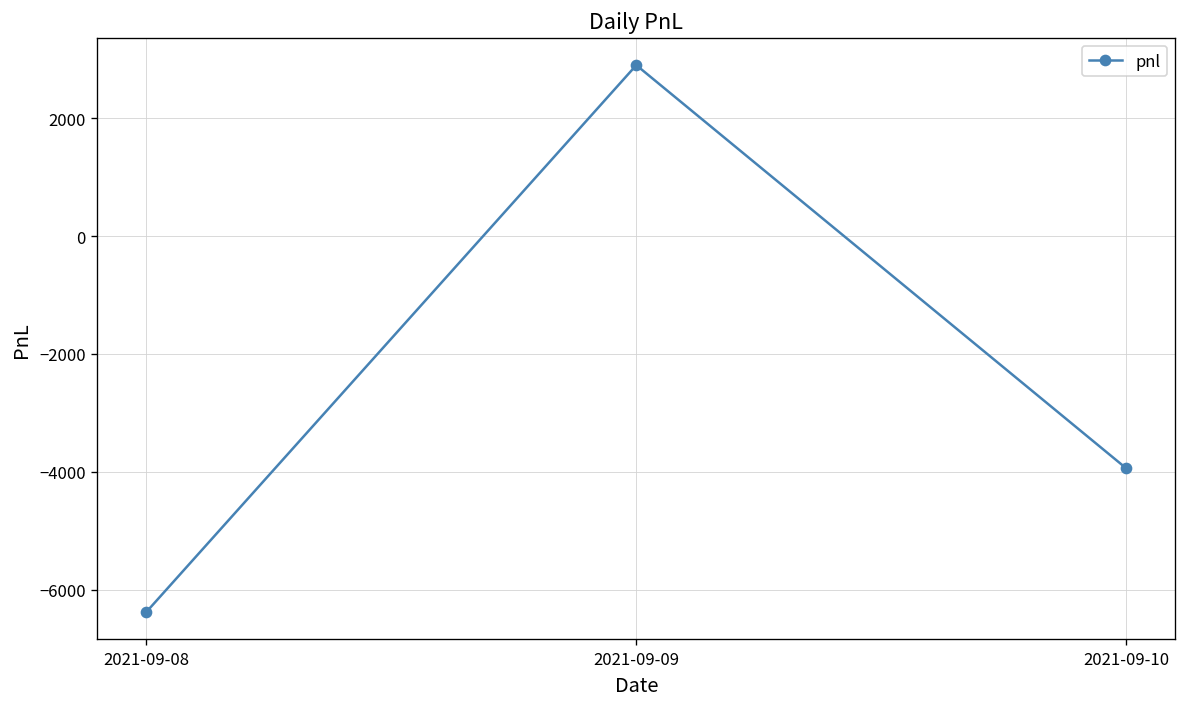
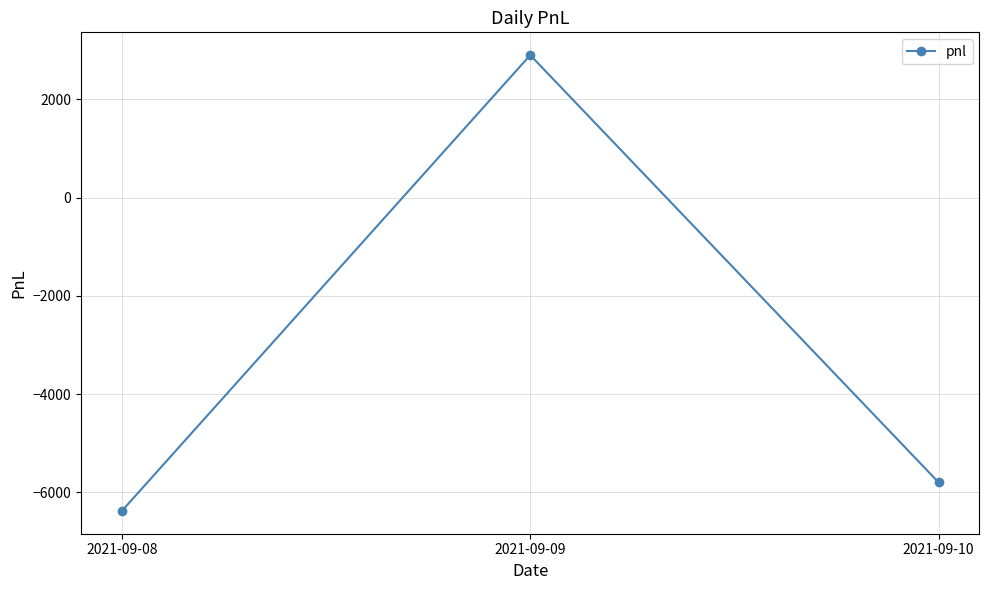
  {
    "2021-09-08": -6400,
    "2021-09-09": 2900,
-   "2021-09-10": -3900
+   "2021-09-10": -5800
  }
